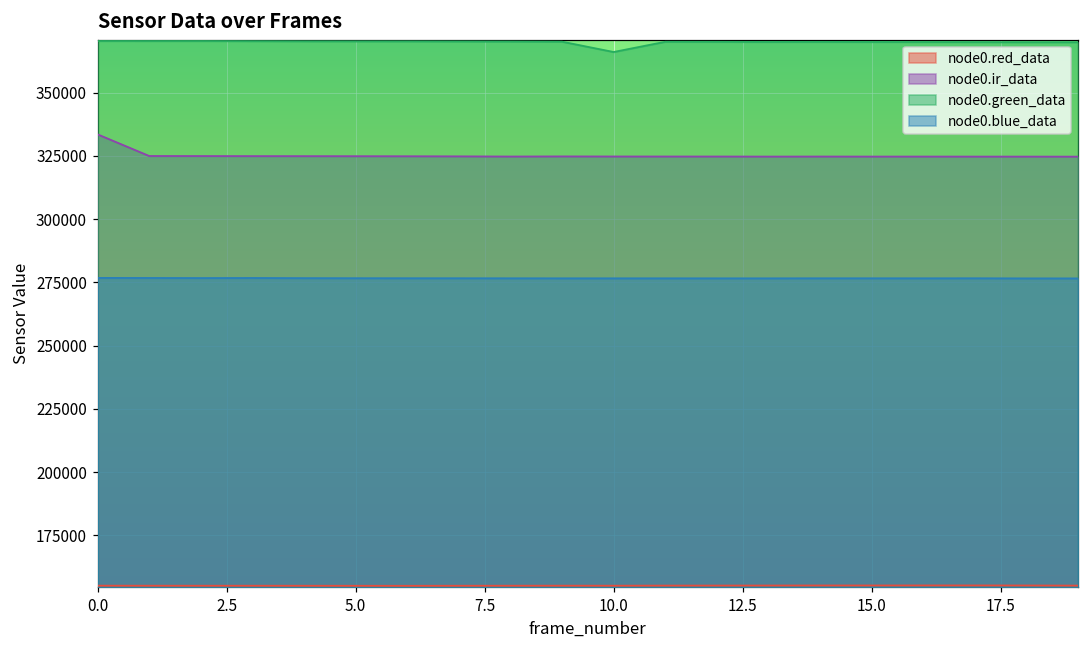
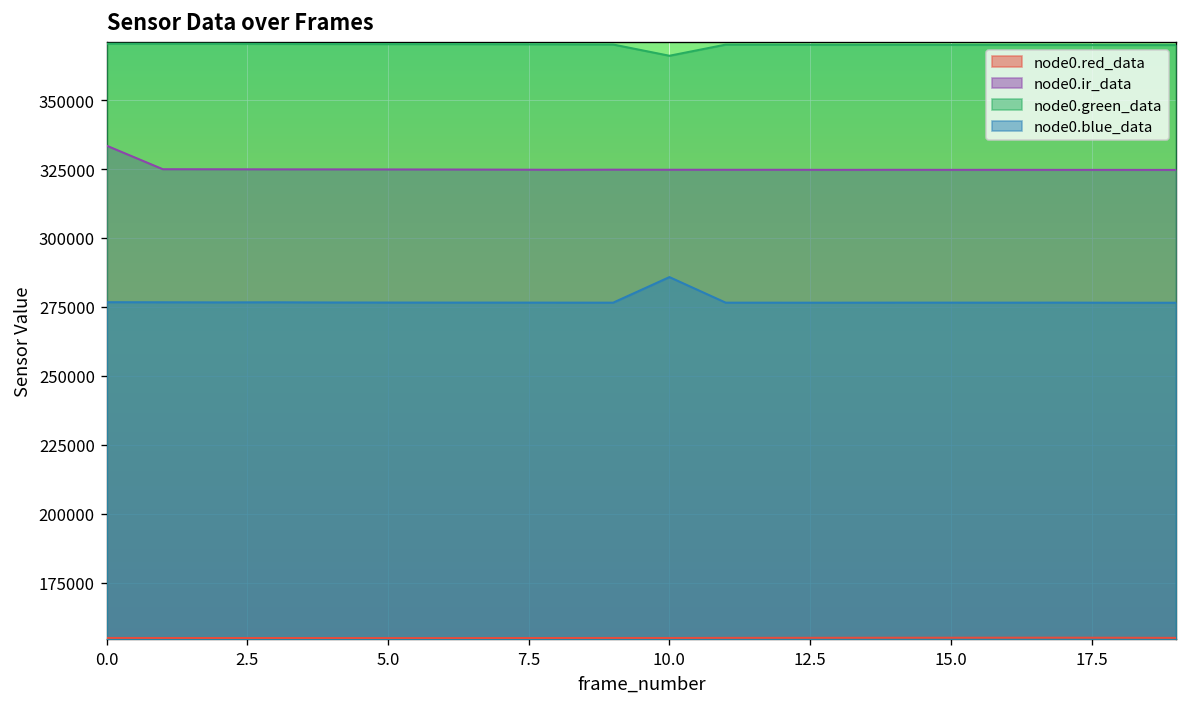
  {
    "node0.red_data": {
      "0.0": 155000,
      "5.0": 155000,
      "10.0": 155000,
      "15.0": 155000
    },
    "node0.ir_data": {
      "0.0": 333000,
      "5.0": 325000,
      "10.0": 325000,
      "15.0": 325000
    },
    "node0.green_data": {
      "0.0": 370000,
      "5.0": 370000,
      "10.0": 366000,
      "15.0": 370000
    },
    "node0.blue_data": {
      "0.0": 277000,
      "5.0": 277000,
-     "10.0": 277000,
+     "10.0": 286000,
      "15.0": 277000
    }
  }
